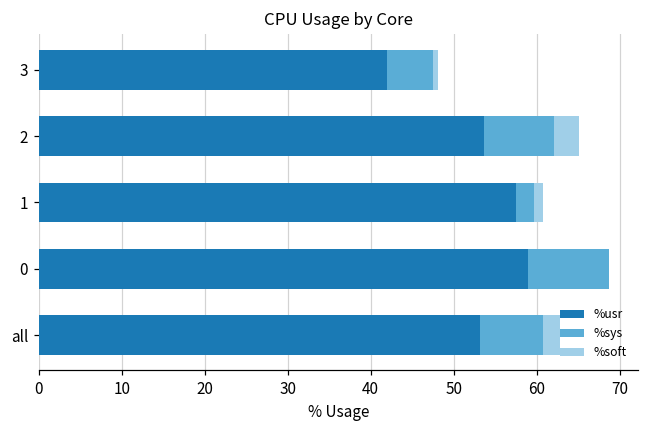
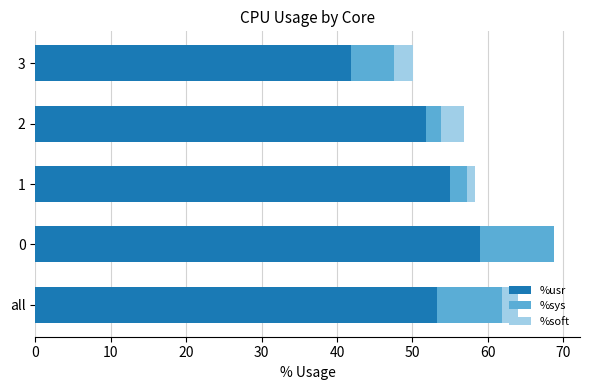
  {
    "%usr": {
      "3": 42,
-     "2": 54,
-     "1": 58,
+     "2": 52,
+     "1": 55,
      "0": 59,
      "all": 53
    },
    "%sys": {
      "3": 6,
-     "2": 8,
+     "2": 2,
      "1": 2,
      "0": 10,
-     "all": 8
+     "all": 9
    },
    "%soft": {
-     "3": 1,
+     "3": 2,
      "2": 3,
      "1": 1,
      "all": 2
    }
  }
